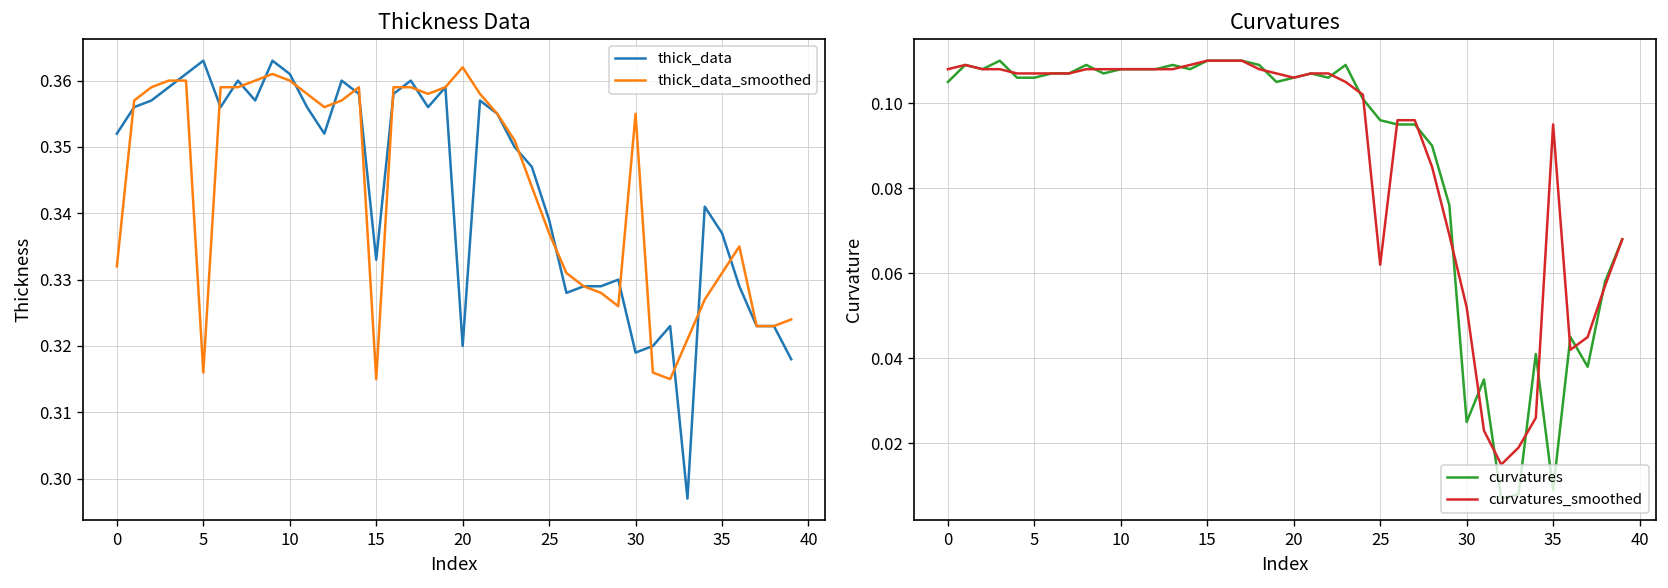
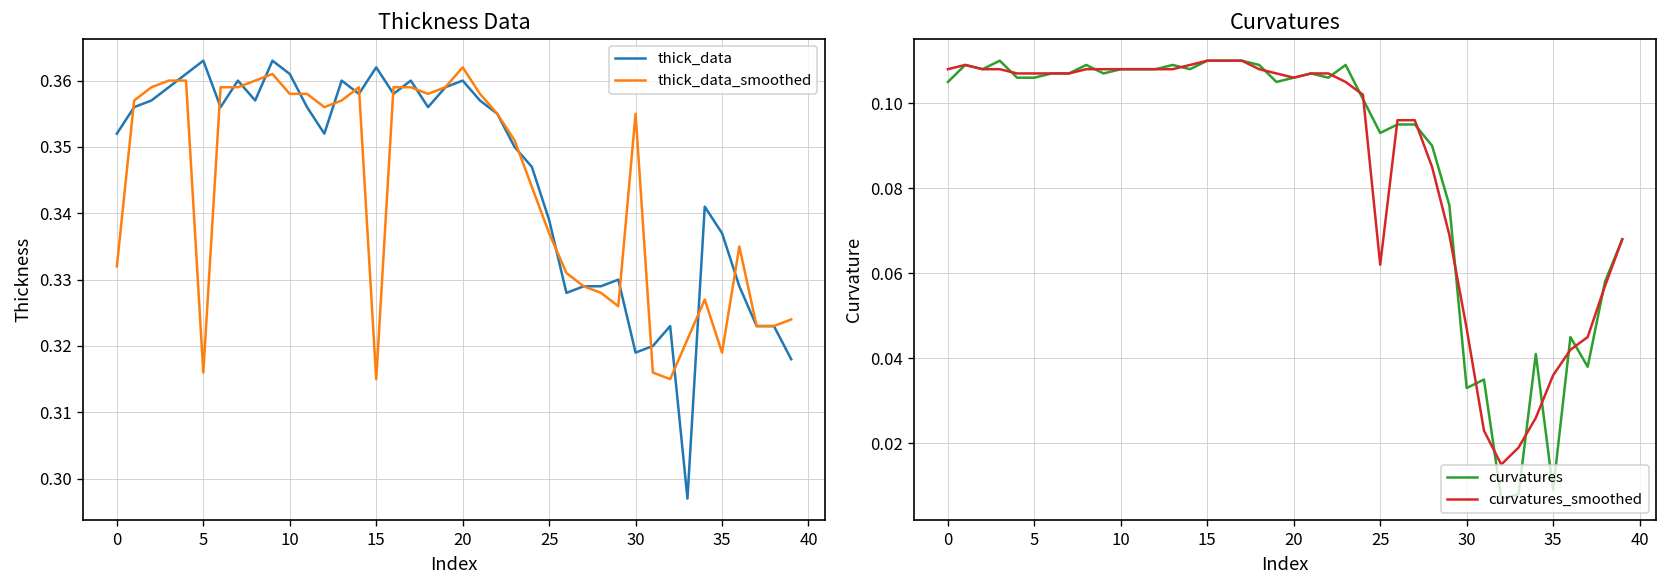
  {
    "Thickness Data": {
      "thick_data": {
        "0": 0.352,
        "5": 0.363,
        "10": 0.361,
-       "15": 0.333,
-       "20": 0.32,
+       "15": 0.362,
+       "20": 0.36,
        "25": 0.339,
        "30": 0.319,
        "35": 0.337
      },
      "thick_data_smoothed": {
        "0": 0.332,
        "5": 0.316,
-       "10": 0.360,
+       "10": 0.358,
        "15": 0.315,
        "20": 0.362,
        "25": 0.337,
        "30": 0.355,
-       "35": 0.331
+       "35": 0.319
      }
    },
    "Curvatures": {
      "curvatures": {
        "0": 0.105,
        "5": 0.106,
-       "25": 0.096,
-       "30": 0.025
+       "25": 0.093,
+       "30": 0.033
      },
      "curvatures_smoothed": {
        "0": 0.108,
        "5": 0.107,
        "25": 0.062,
-       "30": 0.052,
-       "35": 0.095
+       "30": 0.047,
+       "35": 0.036
      }
    }
  }
